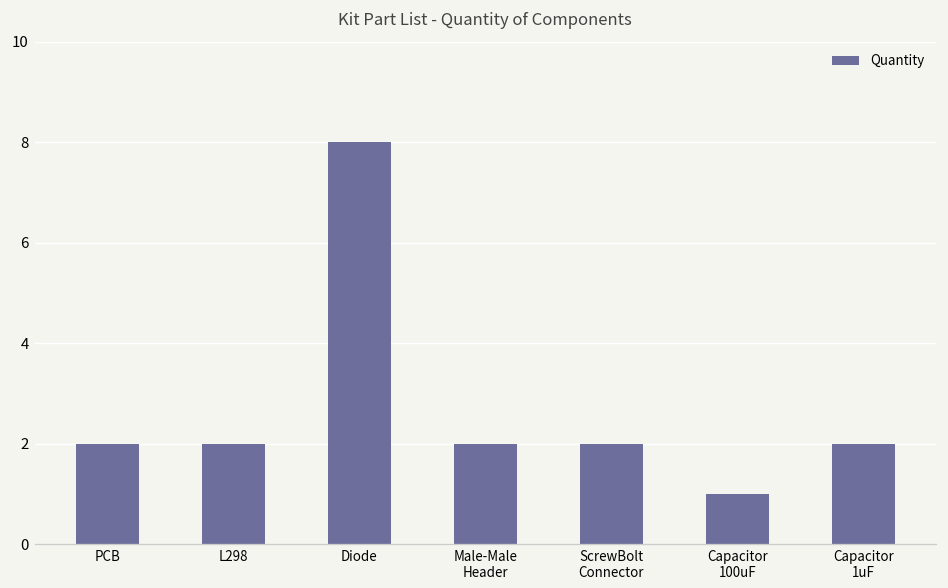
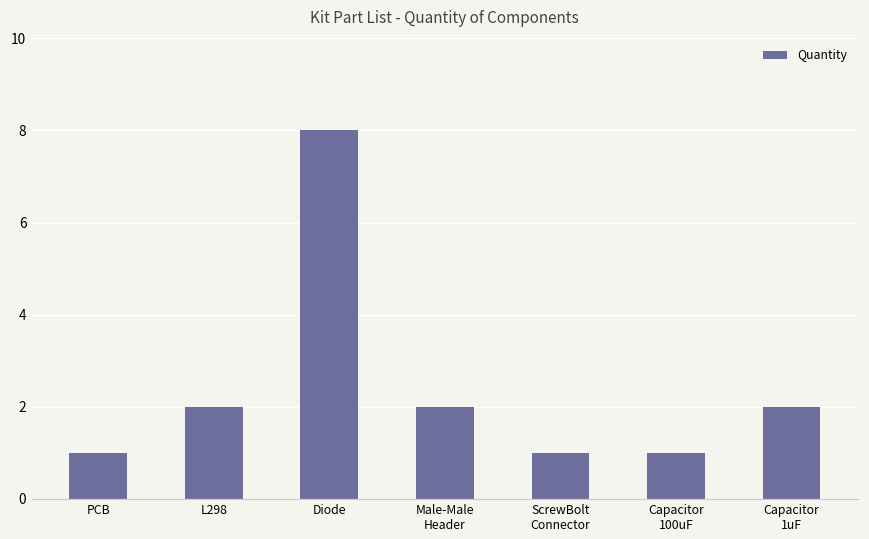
  {
-   "PCB": 2,
+   "PCB": 1,
    "L298": 2,
    "Diode": 8,
    "Male-Male Header": 2,
-   "ScrewBolt Connector": 2,
+   "ScrewBolt Connector": 1,
    "Capacitor 100uF": 1,
    "Capacitor 1uF": 2
  }
